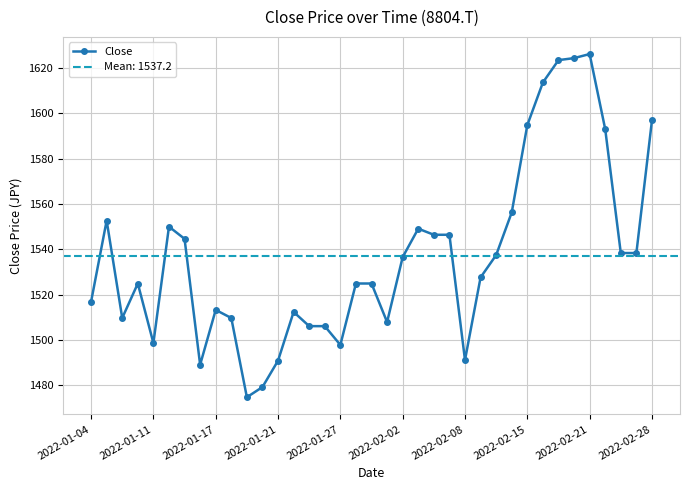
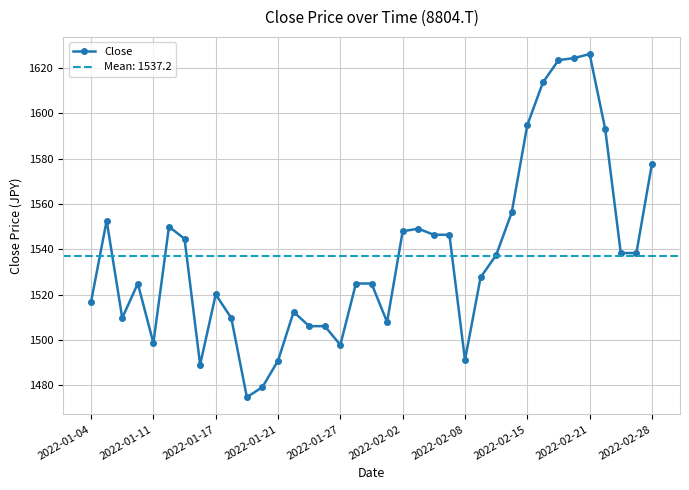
  {
    "2022-01-04": 1517,
    "2022-01-11": 1499,
-   "2022-01-17": 1513,
+   "2022-01-17": 1520,
    "2022-01-21": 1491,
    "2022-01-27": 1498,
-   "2022-02-02": 1537,
+   "2022-02-02": 1548,
    "2022-02-08": 1491,
    "2022-02-15": 1595,
    "2022-02-21": 1626,
-   "2022-02-28": 1597
+   "2022-02-28": 1578
  }
